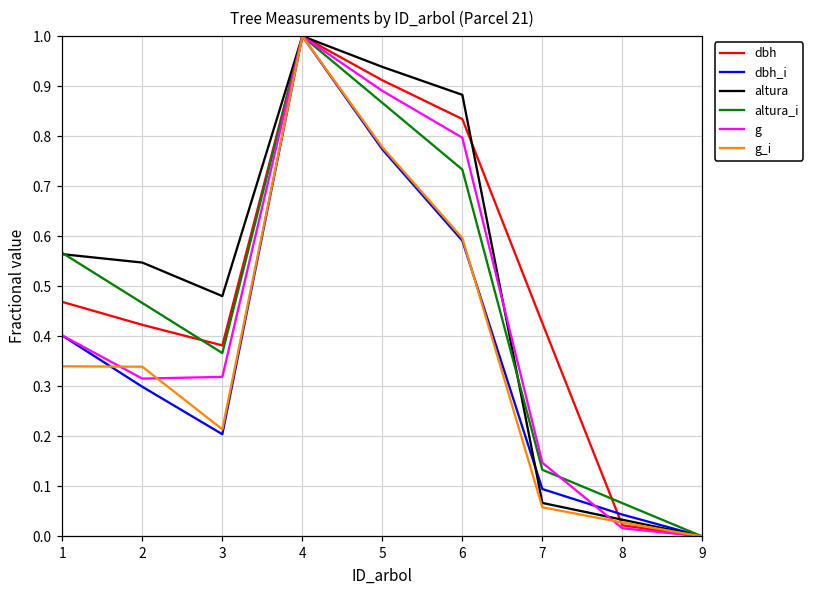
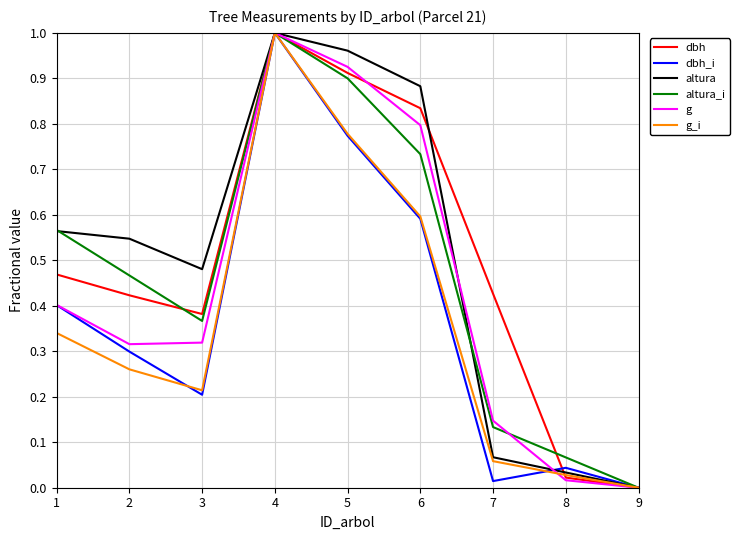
  {
    "dbh": {
      "1": 0.47,
      "2": 0.42,
      "3": 0.38,
      "5": 0.91,
      "6": 0.83,
      "7": 0.43,
      "8": 0.02
    },
    "dbh_i": {
      "2": 0.30,
      "3": 0.20,
-     "7": 0.09,
+     "7": 0.01,
      "8": 0.04
    },
    "altura": {
      "2": 0.55,
      "3": 0.48,
-     "5": 0.94,
+     "5": 0.96,
      "6": 0.88,
      "7": 0.07
    },
    "altura_i": {
      "2": 0.47,
      "3": 0.37,
-     "5": 0.87,
+     "5": 0.90,
      "6": 0.73,
      "7": 0.13,
      "8": 0.07
    },
    "g": {
      "2": 0.32,
      "3": 0.32,
-     "5": 0.89,
+     "5": 0.93,
      "6": 0.80,
      "7": 0.15,
      "8": 0.02
    },
    "g_i": {
      "1": 0.34,
-     "2": 0.34,
+     "2": 0.26,
      "3": 0.21,
      "7": 0.06
    }
  }
